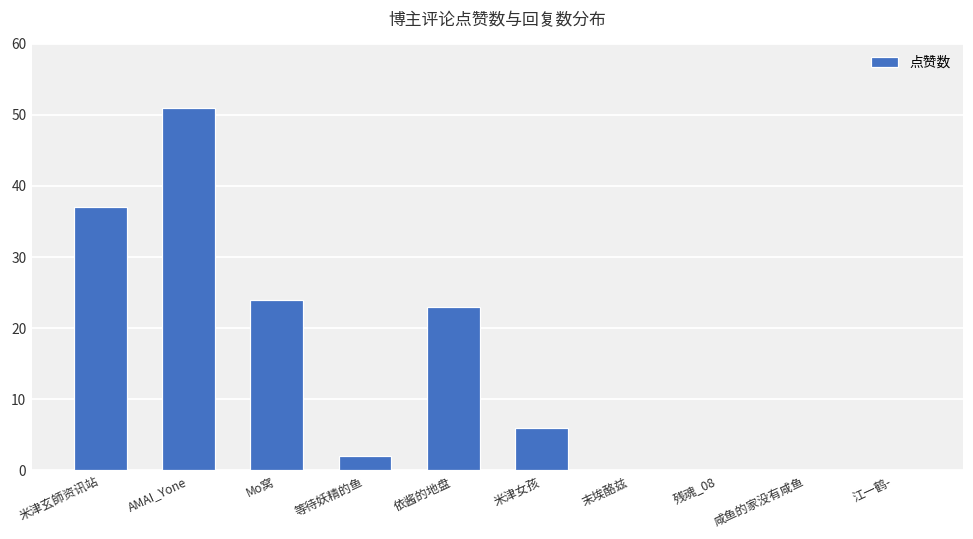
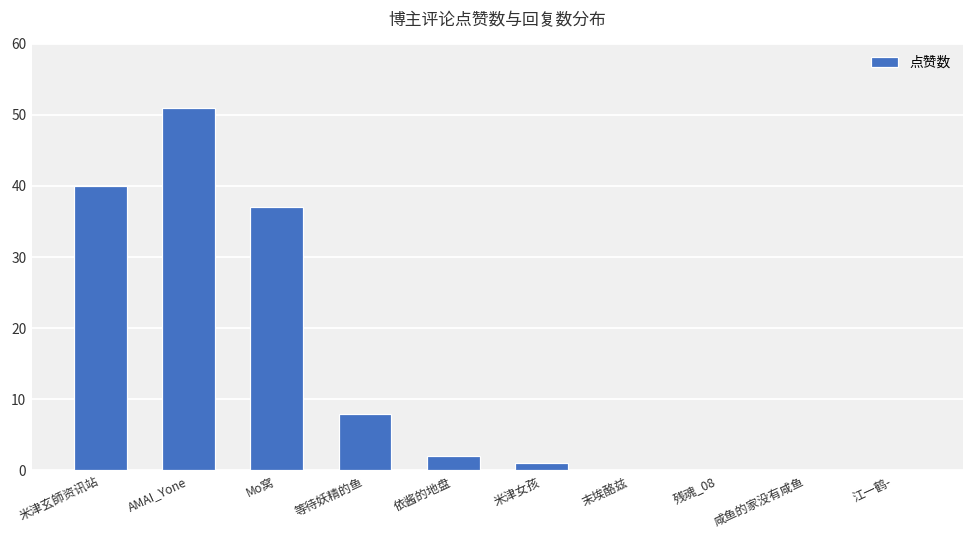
  {
-   "米津玄師资讯站": 37,
+   "米津玄師资讯站": 40,
    "AMAI_Yone": 51,
-   "Mo窝": 24,
-   "等待妖精的鱼": 2,
-   "依酱的地盘": 23,
-   "米津女孩": 6,
+   "Mo窝": 37,
+   "等待妖精的鱼": 8,
+   "依酱的地盘": 2,
+   "米津女孩": 1,
    "末埃酪兹": 0,
    "残魂_08": 0,
    "咸鱼的家没有咸鱼": 0,
    "江一鹤-": 0
  }
